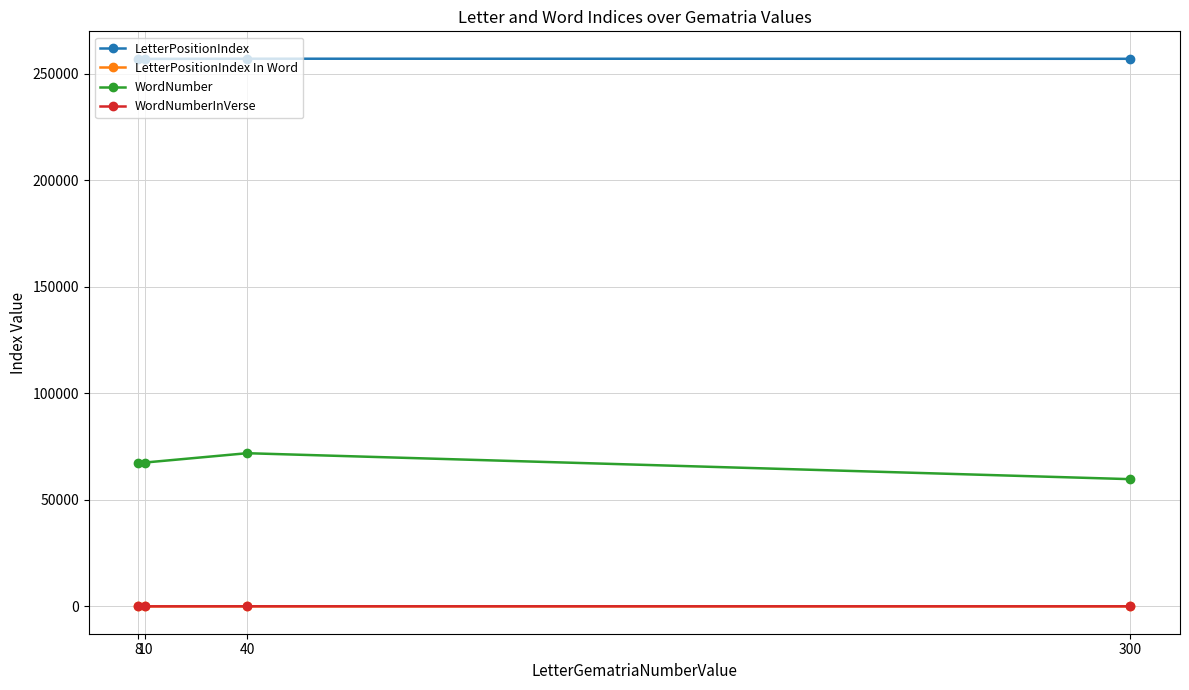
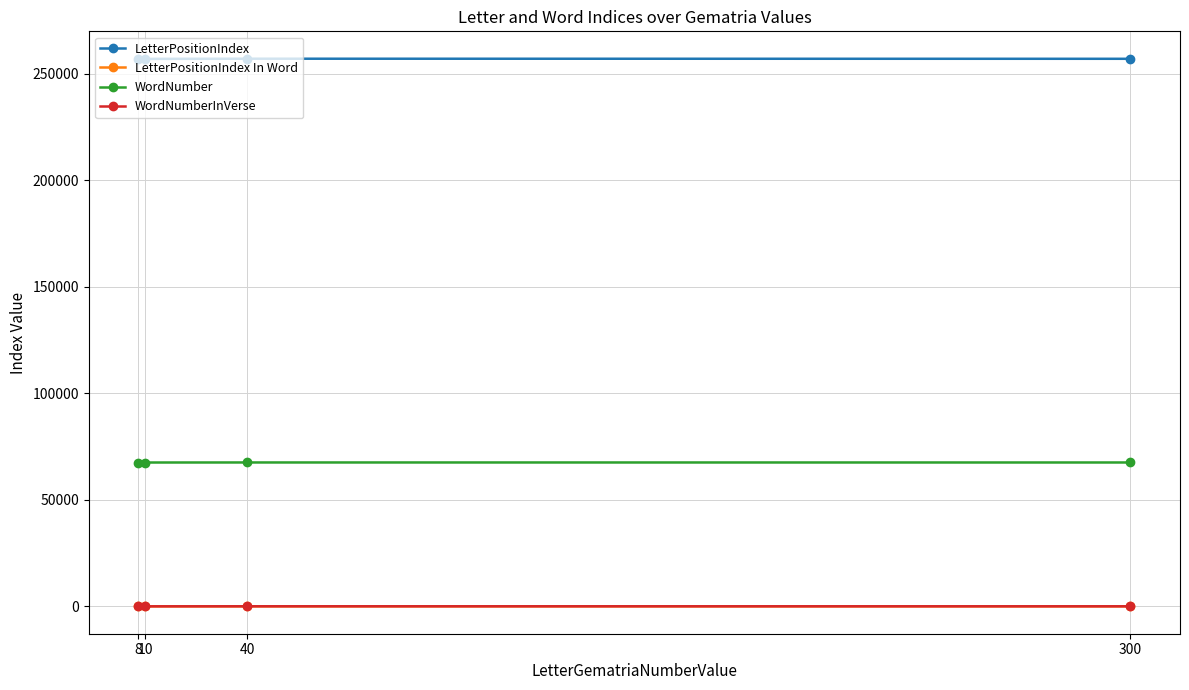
  {
    "LetterPositionIndex": {
      "300": 257000
    },
    "WordNumberInVerse": {
      "40": 0,
      "300": 0
    },
    "WordNumber": {
-     "40": 72000,
-     "300": 60000
+     "40": 68000,
+     "300": 68000
    }
  }
